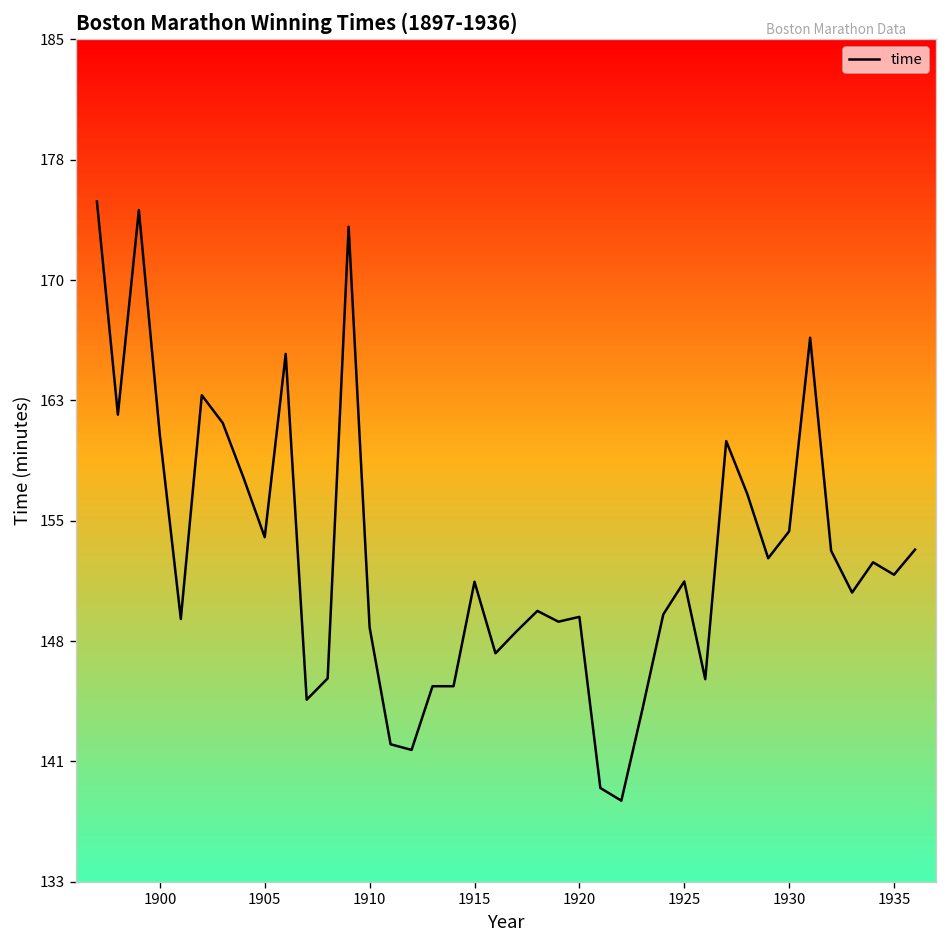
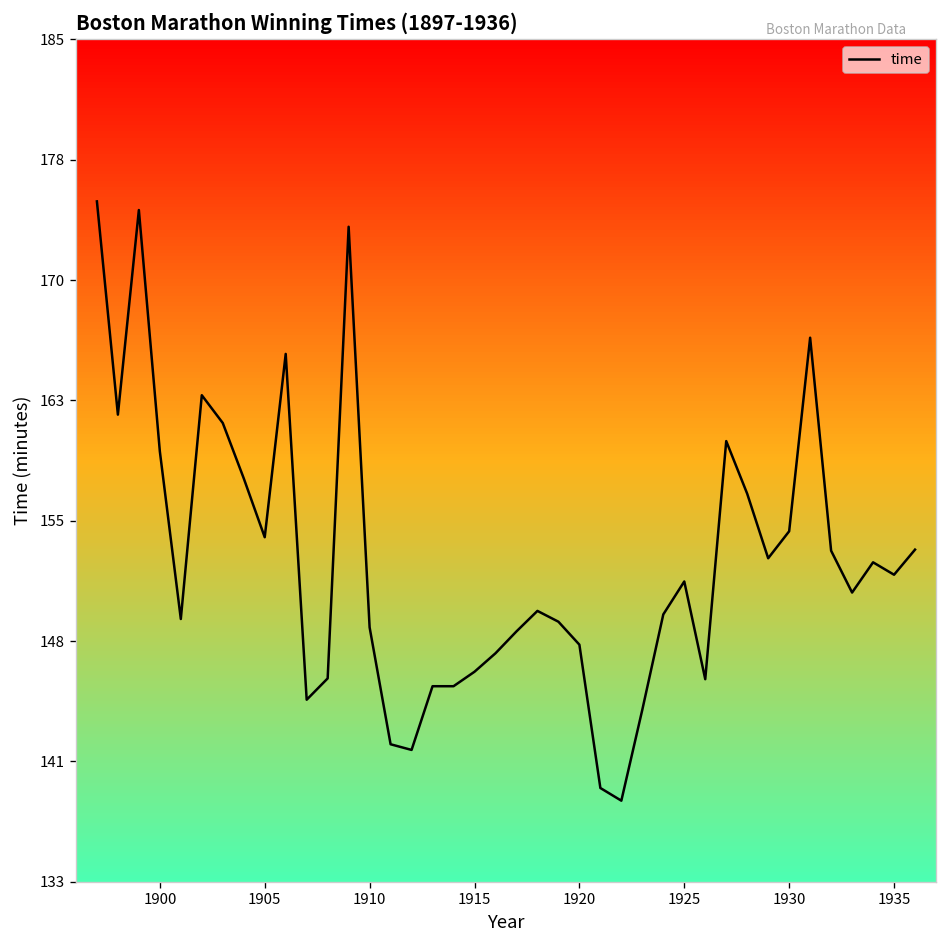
  {
-   "1900": 160.7,
+   "1900": 159.7,
    "1905": 154.4,
    "1910": 148.9,
-   "1915": 151.7,
-   "1920": 149.5,
+   "1915": 146.1,
+   "1920": 147.8,
    "1925": 151.7,
    "1930": 154.8,
    "1935": 152.1
  }
